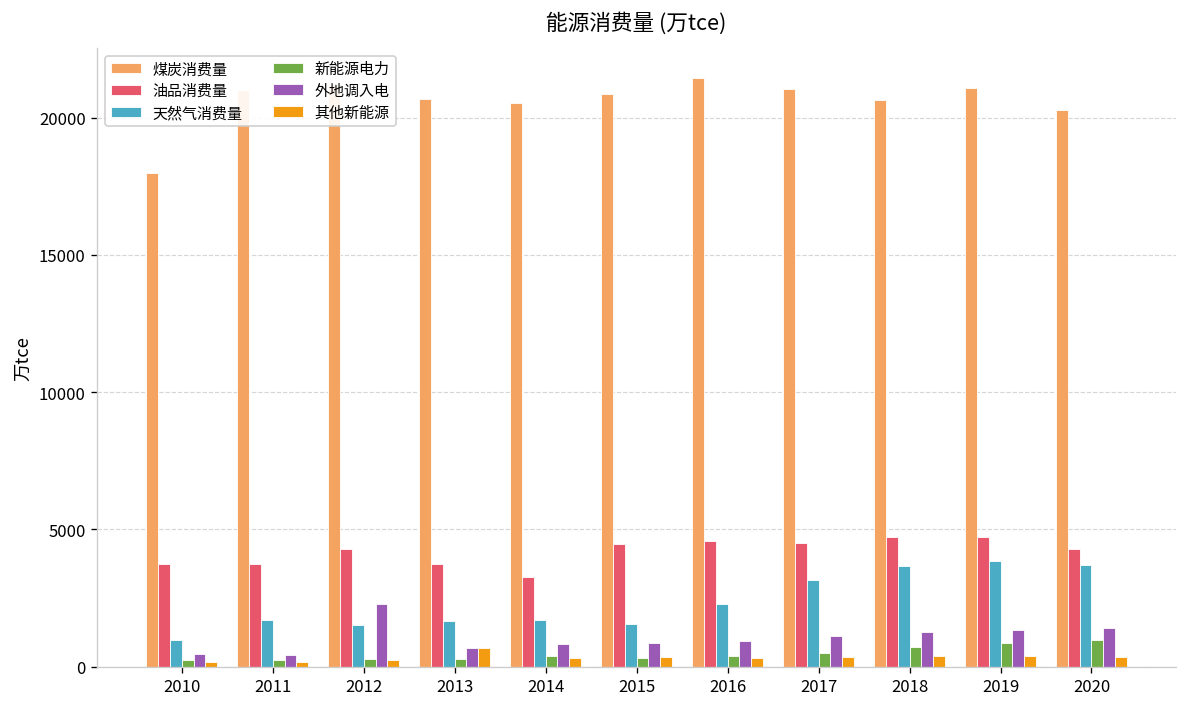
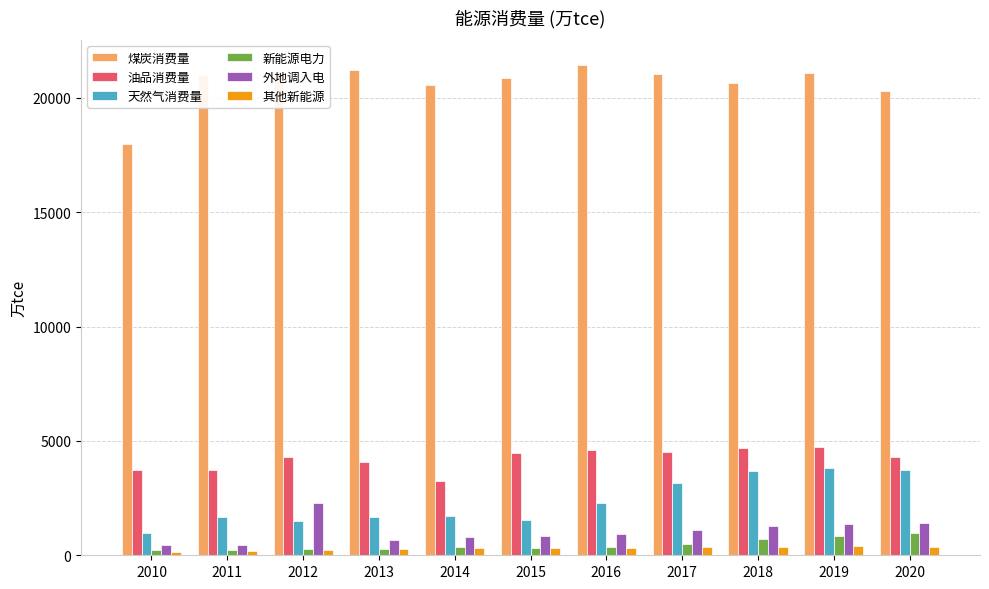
  {
    "煤炭消费量": {
      "2010": 18000,
-     "2013": 20700,
+     "2013": 21200,
      "2014": 20500,
      "2015": 20900,
      "2016": 21500,
      "2017": 21100,
      "2018": 20700,
      "2019": 21100,
      "2020": 20300
    },
    "油品消费量": {
      "2010": 3700,
      "2011": 3700,
      "2012": 4300,
-     "2013": 3700,
+     "2013": 4100,
      "2014": 3300,
      "2015": 4500,
      "2016": 4600,
      "2017": 4500,
      "2018": 4700,
      "2019": 4700,
      "2020": 4300
    },
    "天然气消费量": {
      "2010": 1000,
      "2011": 1700,
      "2012": 1500,
      "2013": 1700,
      "2014": 1700,
      "2015": 1500,
      "2016": 2300,
      "2017": 3200,
      "2018": 3700,
      "2019": 3800,
      "2020": 3700
    },
    "新能源电力": {
      "2010": 200,
      "2011": 200,
      "2012": 300,
      "2013": 300,
      "2014": 400,
      "2015": 300,
      "2016": 400,
      "2017": 500,
      "2018": 700,
      "2019": 900,
      "2020": 1000
    },
    "外地调入电": {
      "2010": 400,
      "2011": 400,
      "2012": 2300,
      "2013": 700,
      "2014": 800,
      "2015": 800,
      "2016": 900,
      "2017": 1100,
      "2018": 1300,
      "2019": 1300,
      "2020": 1400
    },
    "其他新能源": {
      "2010": 200,
      "2011": 200,
      "2012": 200,
-     "2013": 700,
+     "2013": 300,
      "2014": 300,
      "2015": 300,
      "2016": 300,
      "2017": 300,
      "2018": 400,
      "2019": 400,
      "2020": 400
    }
  }
